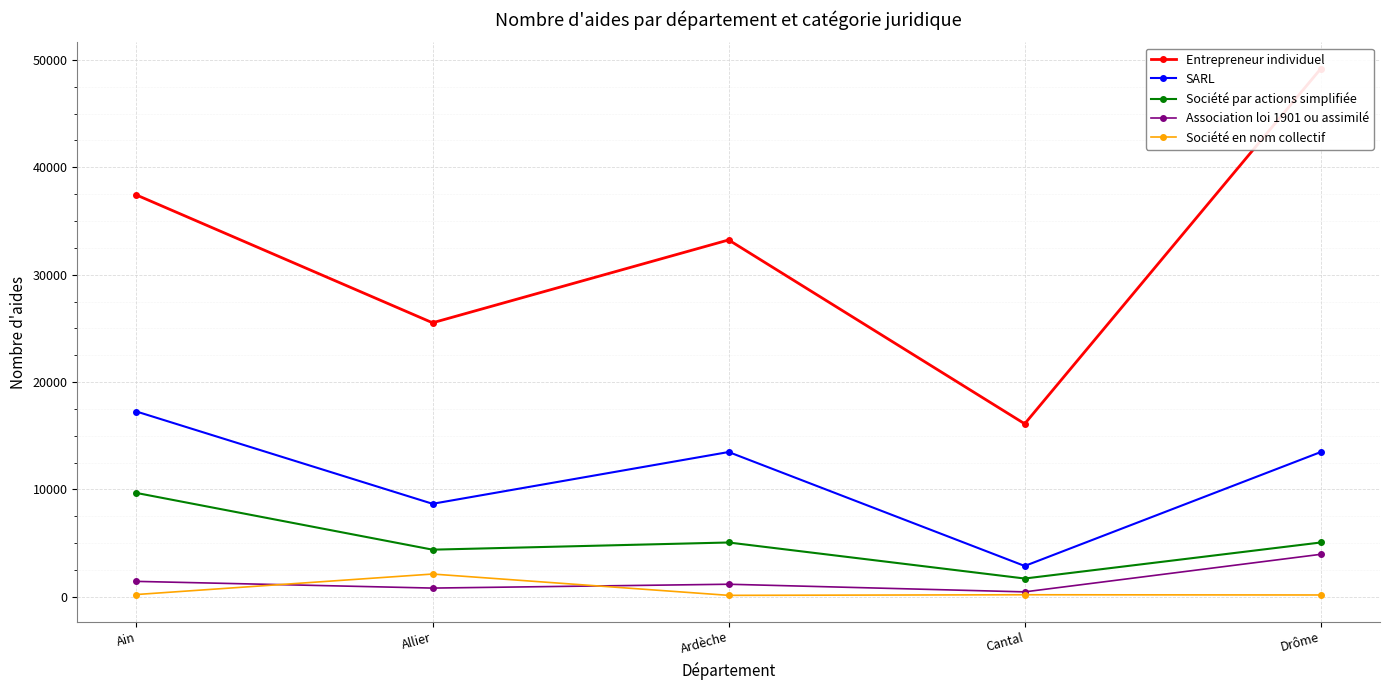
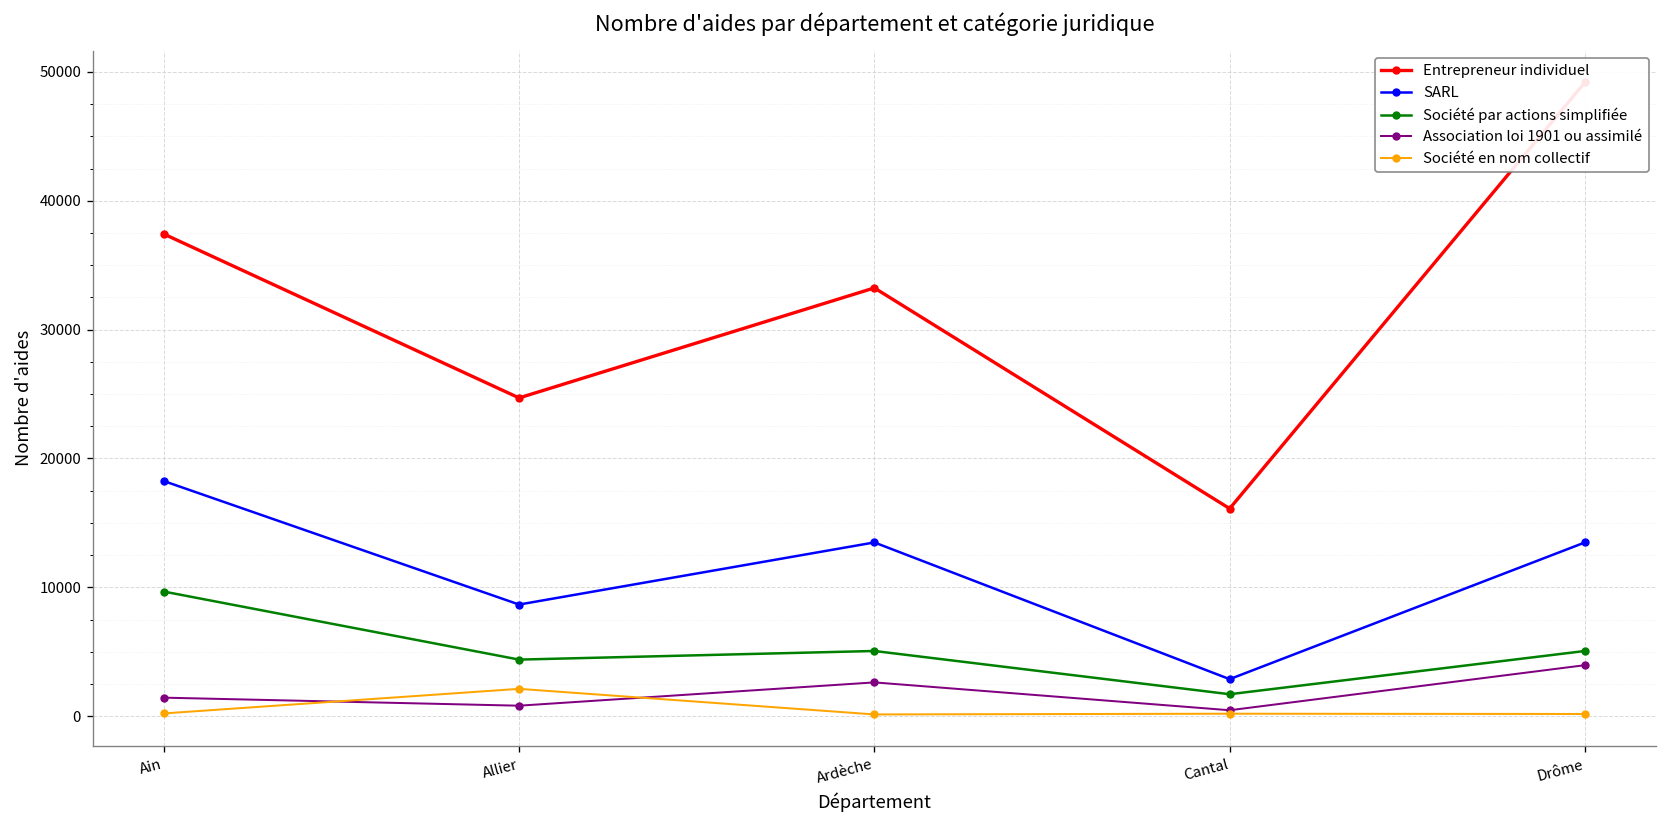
  {
    "Entrepreneur individuel": {
      "Ain": 37400,
-     "Allier": 25500,
+     "Allier": 24700,
      "Ardèche": 33200,
      "Cantal": 16100
    },
    "SARL": {
-     "Ain": 17300,
+     "Ain": 18300,
      "Allier": 8700,
      "Ardèche": 13500,
      "Cantal": 2900,
      "Drôme": 13500
    },
    "Société par actions simplifiée": {
      "Ain": 9700,
      "Allier": 4400,
      "Ardèche": 5100,
      "Cantal": 1700,
      "Drôme": 5100
    },
    "Association loi 1901 ou assimilé": {
      "Ain": 1400,
      "Allier": 800,
-     "Ardèche": 1200,
+     "Ardèche": 2600,
      "Cantal": 500,
      "Drôme": 4000
    },
    "Société en nom collectif": {
      "Ain": 200,
      "Allier": 2100,
      "Ardèche": 100,
      "Cantal": 200,
      "Drôme": 200
    }
  }
